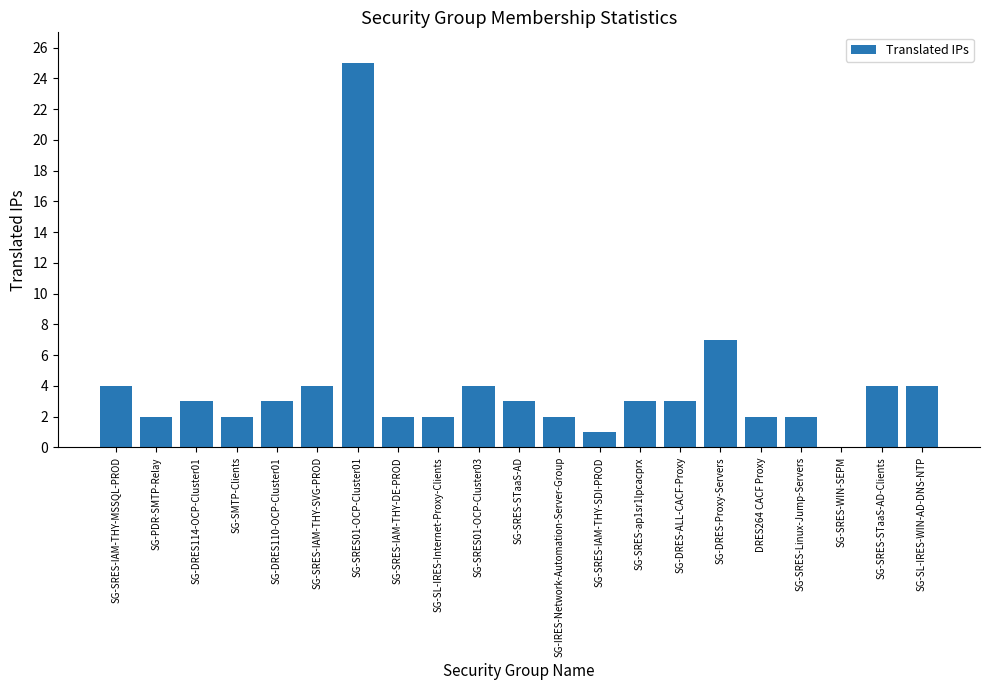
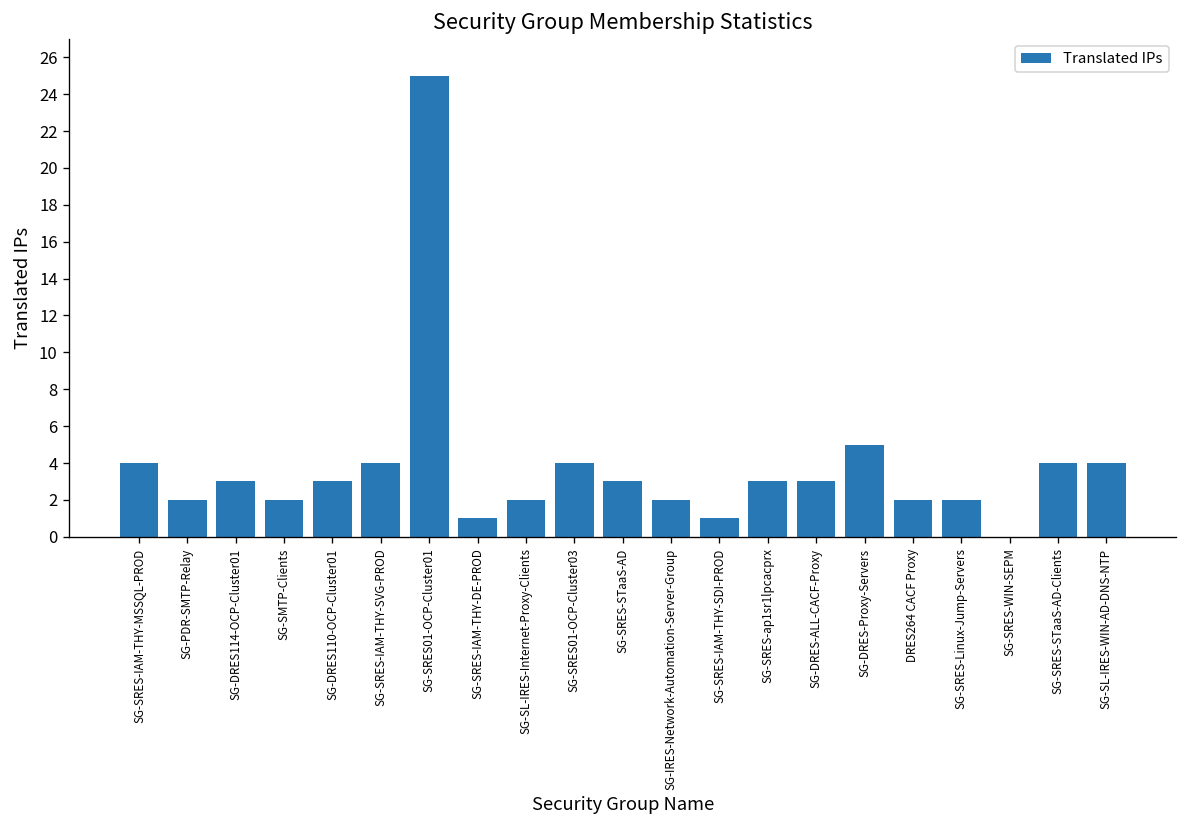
  {
    "SG-SRES-IAM-THY-MSSQL-PROD": 4,
    "SG-PDR-SMTP-Relay": 2,
    "SG-DRES114-OCP-Cluster01": 3,
    "SG-SMTP-Clients": 2,
    "SG-DRES110-OCP-Cluster01": 3,
    "SG-SRES-IAM-THY-SVG-PROD": 4,
    "SG-SRES01-OCP-Cluster01": 25,
-   "SG-SRES-IAM-THY-DE-PROD": 2,
+   "SG-SRES-IAM-THY-DE-PROD": 1,
    "SG-SL-IRES-Internet-Proxy-Clients": 2,
    "SG-SRES01-OCP-Cluster03": 4,
    "SG-SRES-STaaS-AD": 3,
    "SG-IRES-Network-Automation-Server-Group": 2,
    "SG-SRES-IAM-THY-SDI-PROD": 1,
    "SG-SRES-ap1sr1lpcacprx": 3,
    "SG-DRES-ALL-CACF-Proxy": 3,
-   "SG-DRES-Proxy-Servers": 7,
+   "SG-DRES-Proxy-Servers": 5,
    "DRES264 CACF Proxy": 2,
    "SG-SRES-Linux-Jump-Servers": 2,
    "SG-SRES-WIN-SEPM": 0,
    "SG-SRES-STaaS-AD-Clients": 4,
    "SG-SL-IRES-WIN-AD-DNS-NTP": 4
  }
